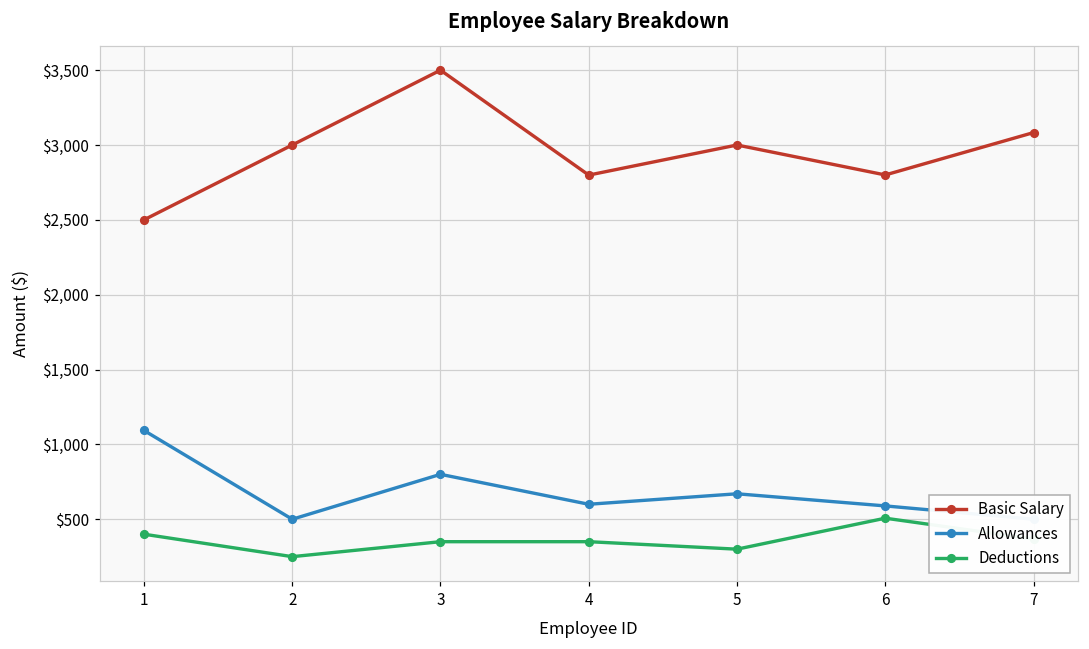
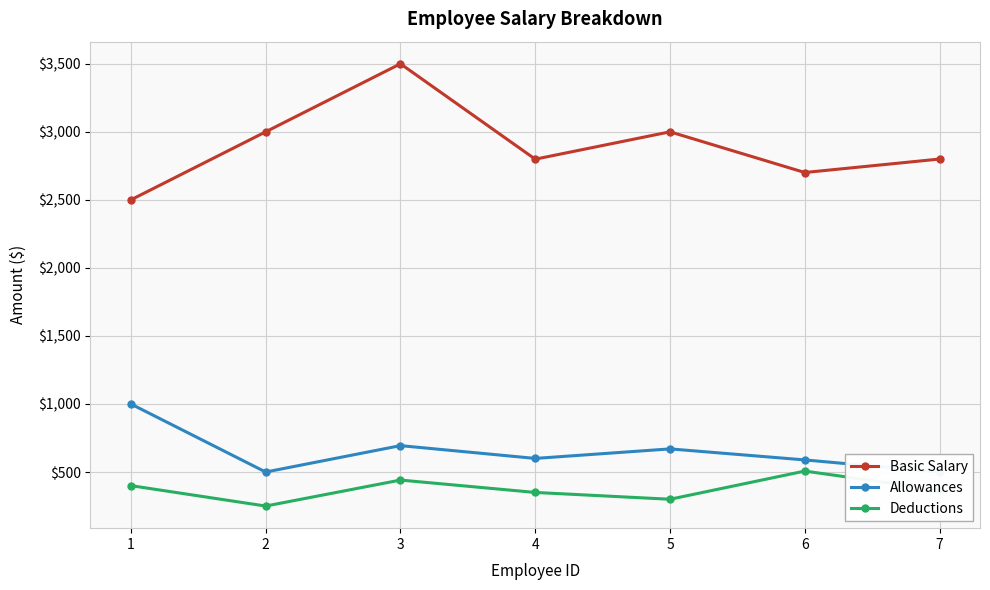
  {
    "Basic Salary": {
      "1": "$2,500",
      "2": "$3,000",
      "3": "$3,500",
      "4": "$2,800",
      "5": "$3,000",
-     "6": "$2,800",
-     "7": "$3,080"
+     "6": "$2,700",
+     "7": "$2,800"
    },
    "Allowances": {
-     "1": "$1,090",
+     "1": "$1,000",
      "2": "$500",
-     "3": "$800",
+     "3": "$690",
      "4": "$600",
      "5": "$670",
      "6": "$590"
    },
    "Deductions": {
      "1": "$400",
      "2": "$250",
-     "3": "$350",
+     "3": "$440",
      "4": "$350",
      "5": "$300",
      "6": "$510"
    }
  }
